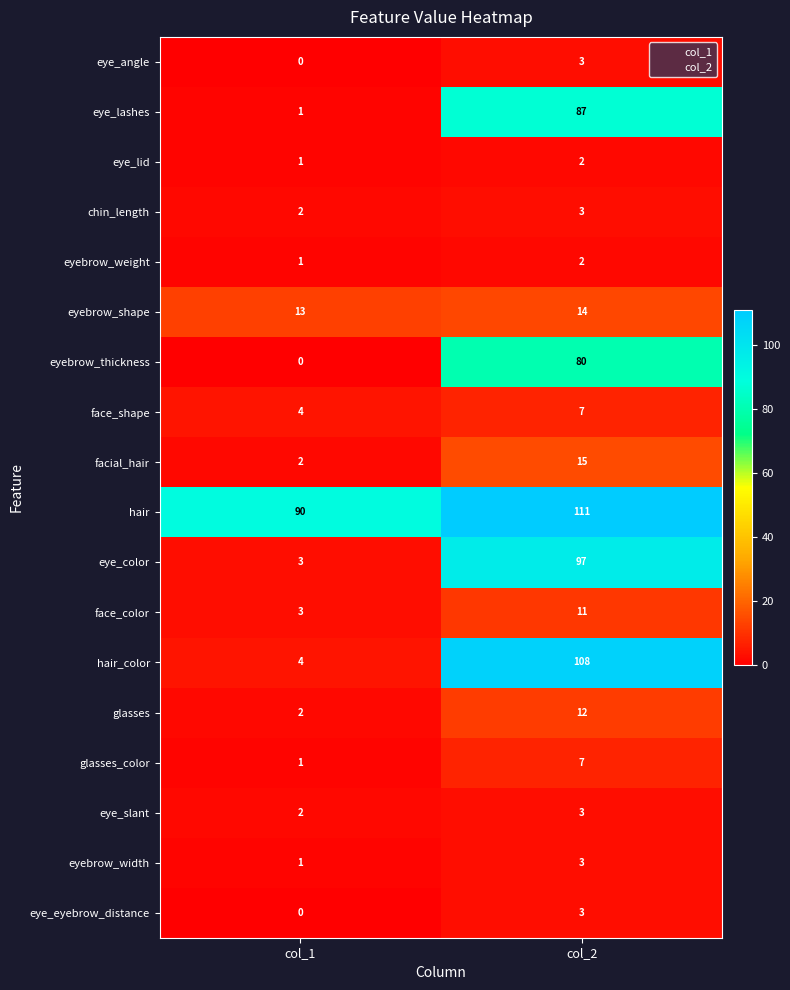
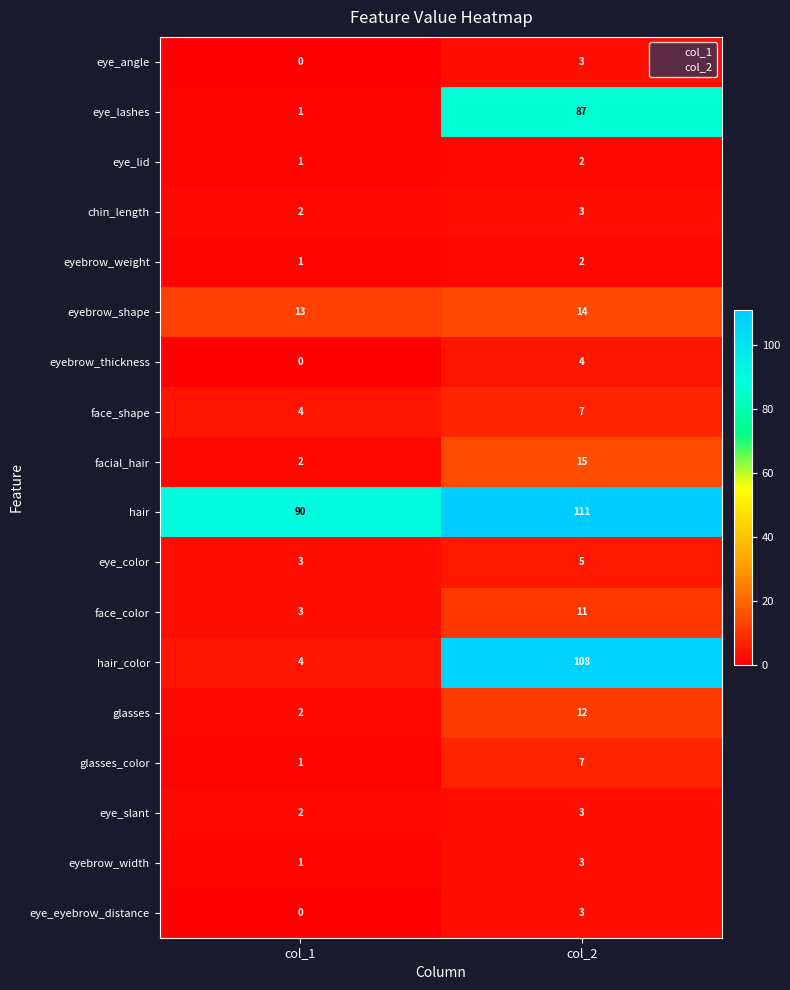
  {
    "eye_angle": {
      "col_1": 0,
      "col_2": 3
    },
    "eye_lashes": {
      "col_1": 1,
      "col_2": 87
    },
    "eye_lid": {
      "col_1": 1,
      "col_2": 2
    },
    "chin_length": {
      "col_1": 2,
      "col_2": 3
    },
    "eyebrow_weight": {
      "col_1": 1,
      "col_2": 2
    },
    "eyebrow_shape": {
      "col_1": 13,
      "col_2": 14
    },
    "eyebrow_thickness": {
      "col_1": 0,
-     "col_2": 80
+     "col_2": 4
    },
    "face_shape": {
      "col_1": 4,
      "col_2": 7
    },
    "facial_hair": {
      "col_1": 2,
      "col_2": 15
    },
    "hair": {
      "col_1": 90,
      "col_2": 111
    },
    "eye_color": {
      "col_1": 3,
-     "col_2": 97
+     "col_2": 5
    },
    "face_color": {
      "col_1": 3,
      "col_2": 11
    },
    "hair_color": {
      "col_1": 4,
      "col_2": 108
    },
    "glasses": {
      "col_1": 2,
      "col_2": 12
    },
    "glasses_color": {
      "col_1": 1,
      "col_2": 7
    },
    "eye_slant": {
      "col_1": 2,
      "col_2": 3
    },
    "eyebrow_width": {
      "col_1": 1,
      "col_2": 3
    },
    "eye_eyebrow_distance": {
      "col_1": 0,
      "col_2": 3
    }
  }
